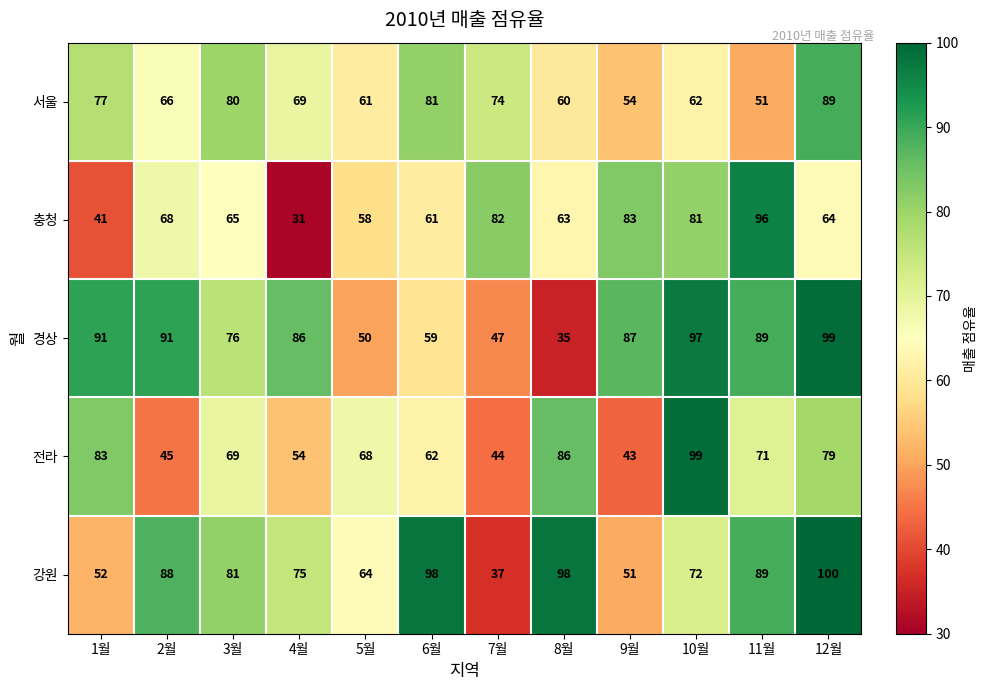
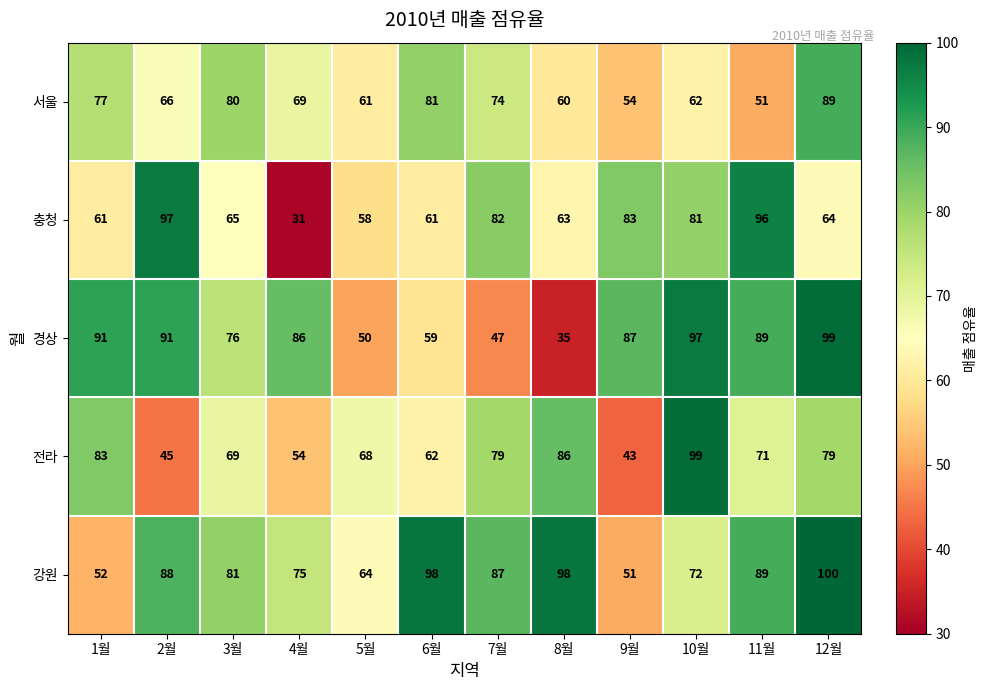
  {
    "서울": {
      "1월": 77,
      "2월": 66,
      "3월": 80,
      "4월": 69,
      "5월": 61,
      "6월": 81,
      "7월": 74,
      "8월": 60,
      "9월": 54,
      "10월": 62,
      "11월": 51,
      "12월": 89
    },
    "충청": {
-     "1월": 41,
-     "2월": 68,
+     "1월": 61,
+     "2월": 97,
      "3월": 65,
      "4월": 31,
      "5월": 58,
      "6월": 61,
      "7월": 82,
      "8월": 63,
      "9월": 83,
      "10월": 81,
      "11월": 96,
      "12월": 64
    },
    "경상": {
      "1월": 91,
      "2월": 91,
      "3월": 76,
      "4월": 86,
      "5월": 50,
      "6월": 59,
      "7월": 47,
      "8월": 35,
      "9월": 87,
      "10월": 97,
      "11월": 89,
      "12월": 99
    },
    "전라": {
      "1월": 83,
      "2월": 45,
      "3월": 69,
      "4월": 54,
      "5월": 68,
      "6월": 62,
-     "7월": 44,
+     "7월": 79,
      "8월": 86,
      "9월": 43,
      "10월": 99,
      "11월": 71,
      "12월": 79
    },
    "강원": {
      "1월": 52,
      "2월": 88,
      "3월": 81,
      "4월": 75,
      "5월": 64,
      "6월": 98,
-     "7월": 37,
+     "7월": 87,
      "8월": 98,
      "9월": 51,
      "10월": 72,
      "11월": 89,
      "12월": 100
    }
  }
